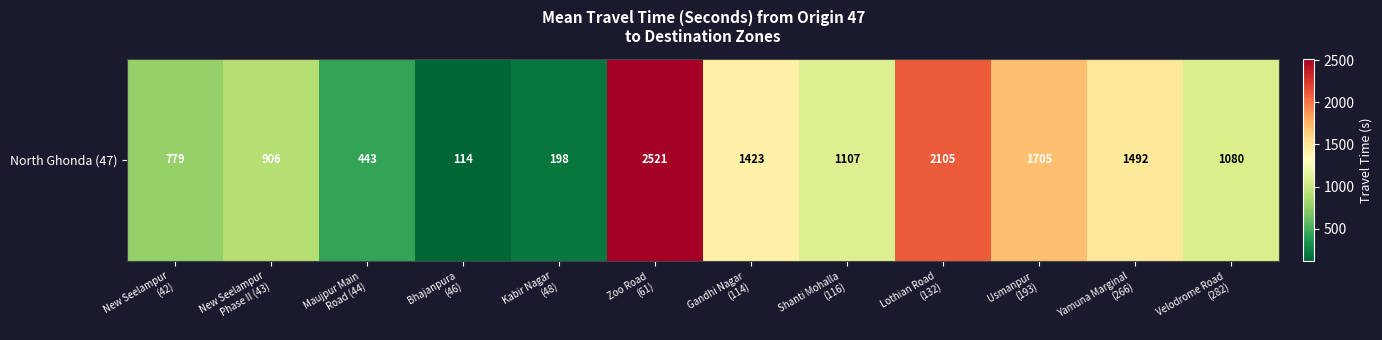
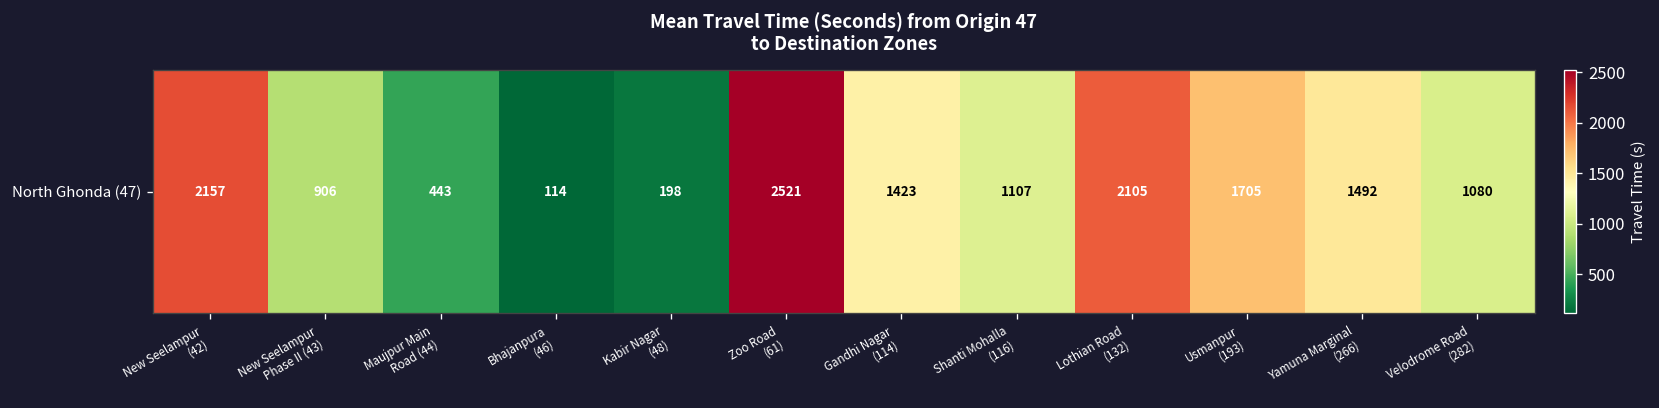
  {
    "North Ghonda (47)": {
-     "New Seelampur (42)": 779,
+     "New Seelampur (42)": 2157,
      "New Seelampur Phase II (43)": 906,
      "Maujpur Main Road (44)": 443,
      "Bhajanpura (46)": 114,
      "Kabir Nagar (48)": 198,
      "Zoo Road (61)": 2521,
      "Gandhi Nagar (114)": 1423,
      "Shanti Mohalla (116)": 1107,
      "Lothian Road (132)": 2105,
      "Usmanpur (193)": 1705,
      "Yamuna Marginal (266)": 1492,
      "Velodrome Road (282)": 1080
    }
  }
